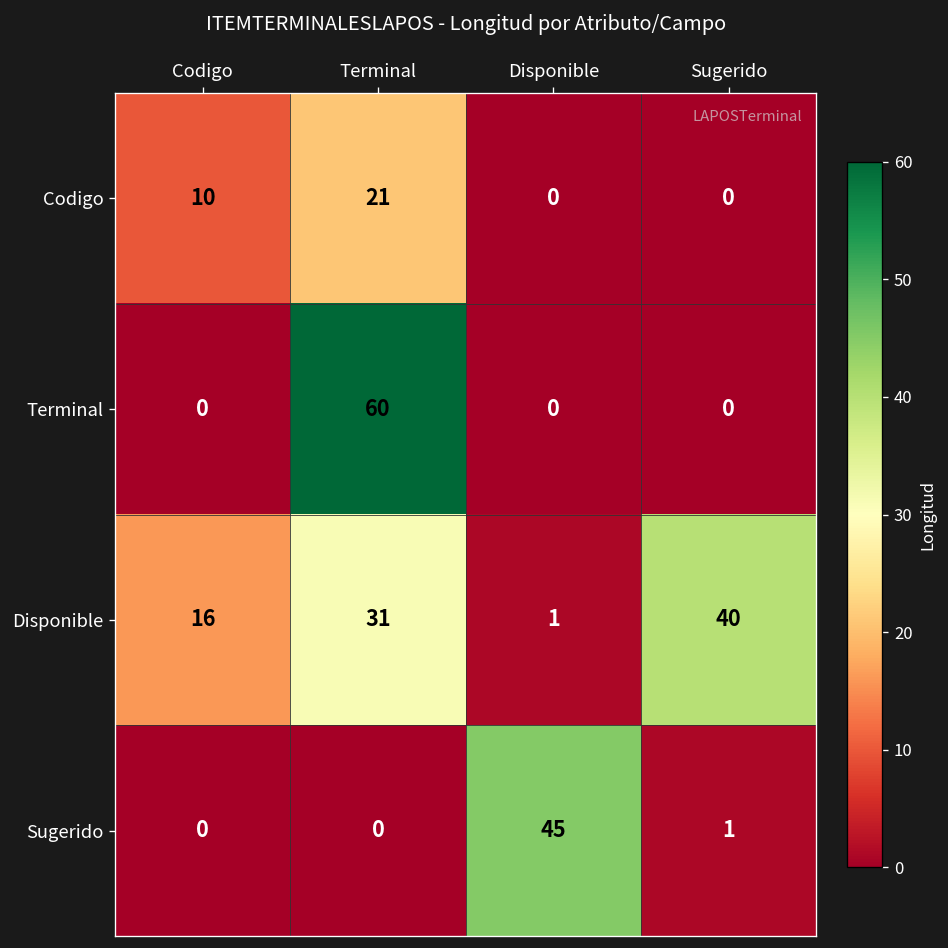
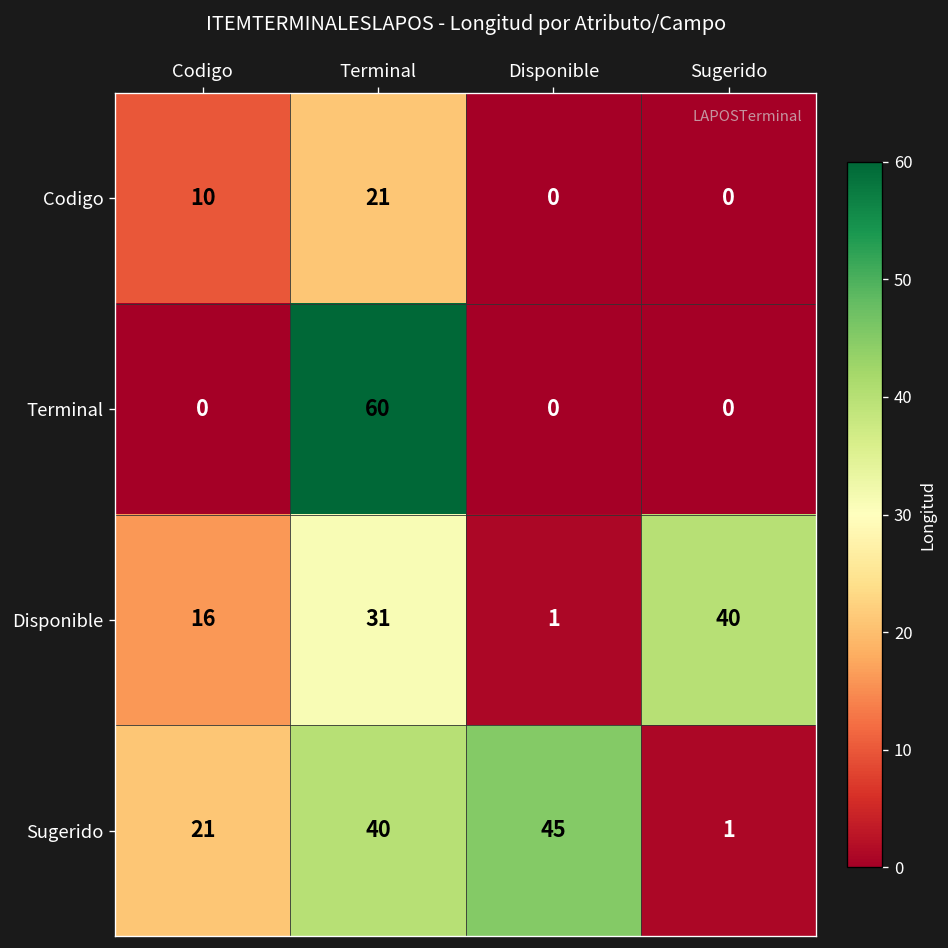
  {
    "Codigo": {
      "Codigo": 10,
      "Terminal": 21,
      "Disponible": 0
    },
    "Terminal": {
      "Codigo": 0,
      "Terminal": 60,
      "Disponible": 0,
      "Sugerido": 0
    },
    "Disponible": {
      "Codigo": 16,
      "Terminal": 31,
      "Disponible": 1,
      "Sugerido": 40
    },
    "Sugerido": {
-     "Codigo": 0,
-     "Terminal": 0,
+     "Codigo": 21,
+     "Terminal": 40,
      "Disponible": 45,
      "Sugerido": 1
    }
  }
